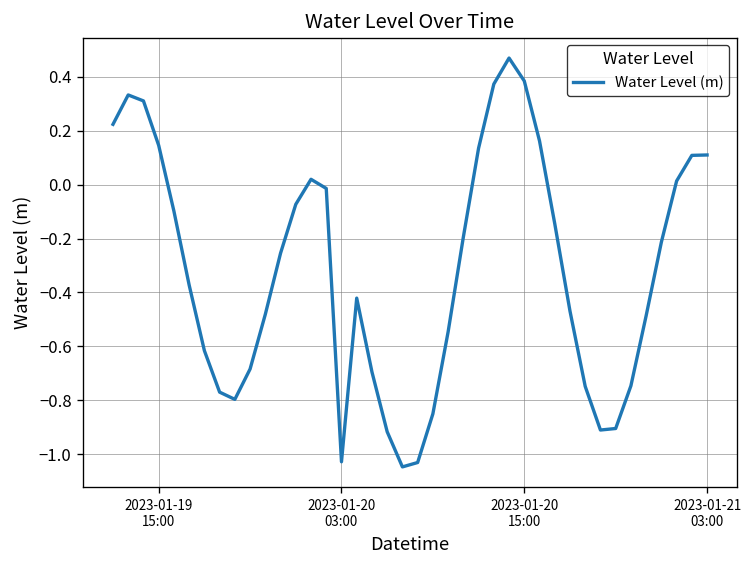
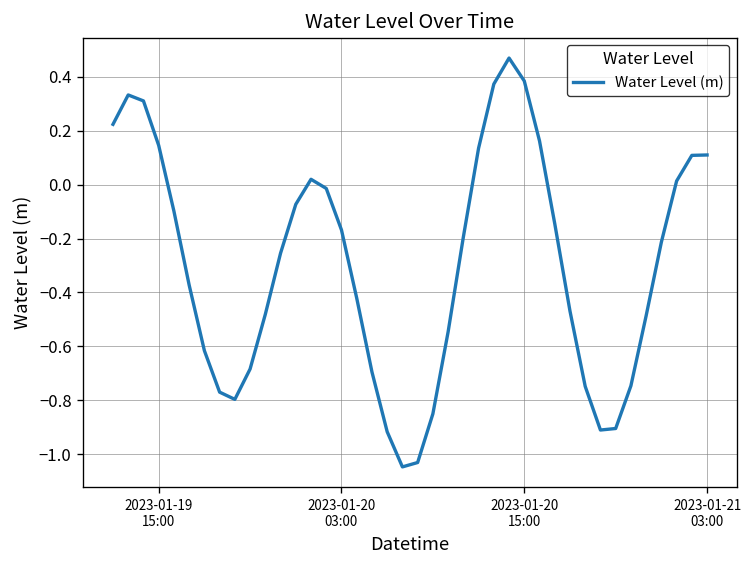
  {
    "2023-01-19 15:00": 0.15,
-   "2023-01-20 03:00": -1.03,
+   "2023-01-20 03:00": -0.17,
    "2023-01-20 15:00": 0.38,
    "2023-01-21 03:00": 0.11
  }
